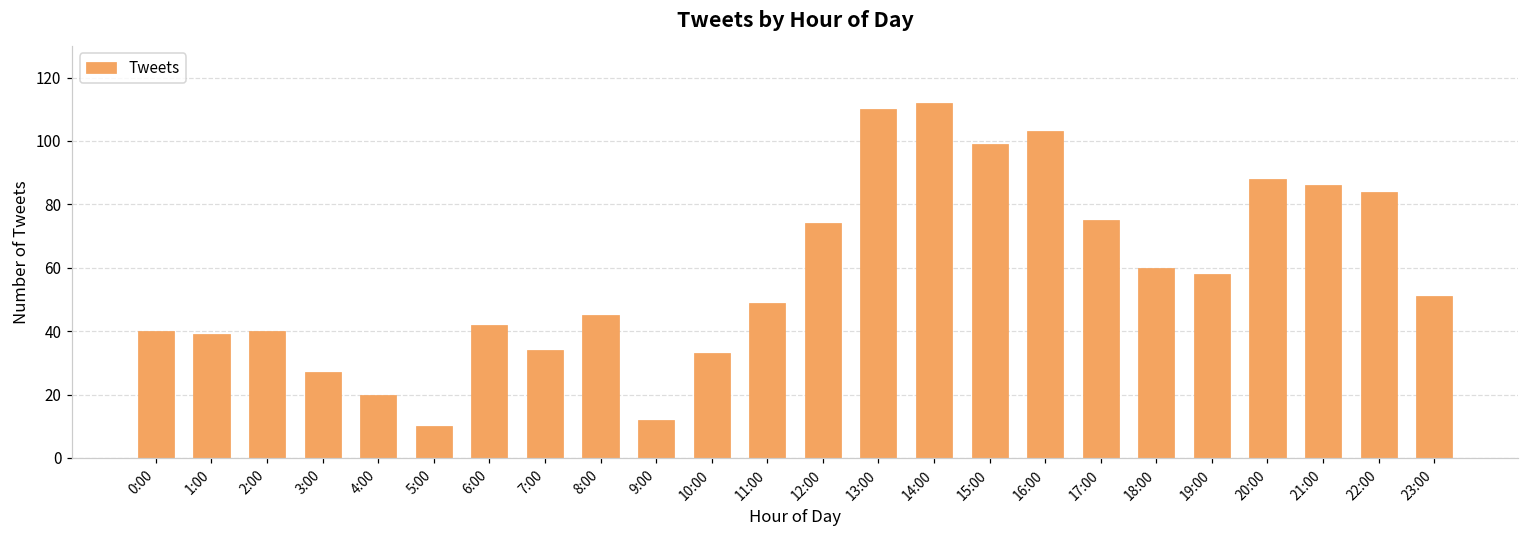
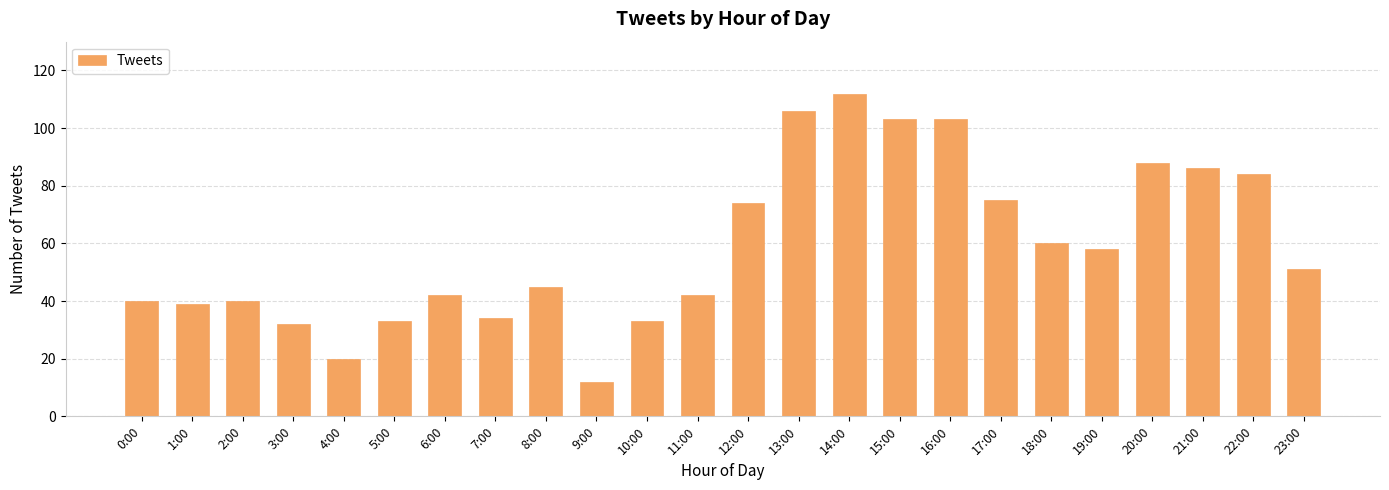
  {
    "0:00": 40,
    "1:00": 39,
    "2:00": 40,
-   "3:00": 27,
+   "3:00": 32,
    "4:00": 20,
-   "5:00": 10,
+   "5:00": 33,
    "6:00": 42,
    "7:00": 34,
    "8:00": 45,
    "9:00": 12,
    "10:00": 33,
-   "11:00": 49,
+   "11:00": 42,
    "12:00": 74,
-   "13:00": 110,
+   "13:00": 106,
    "14:00": 112,
-   "15:00": 99,
+   "15:00": 103,
    "16:00": 103,
    "17:00": 75,
    "18:00": 60,
    "19:00": 58,
    "20:00": 88,
    "21:00": 86,
    "22:00": 84,
    "23:00": 51
  }
